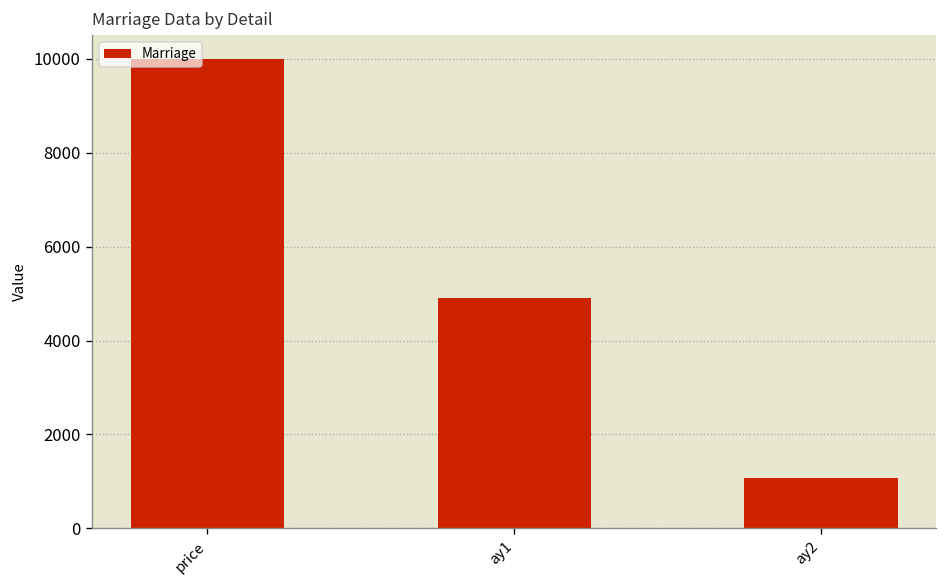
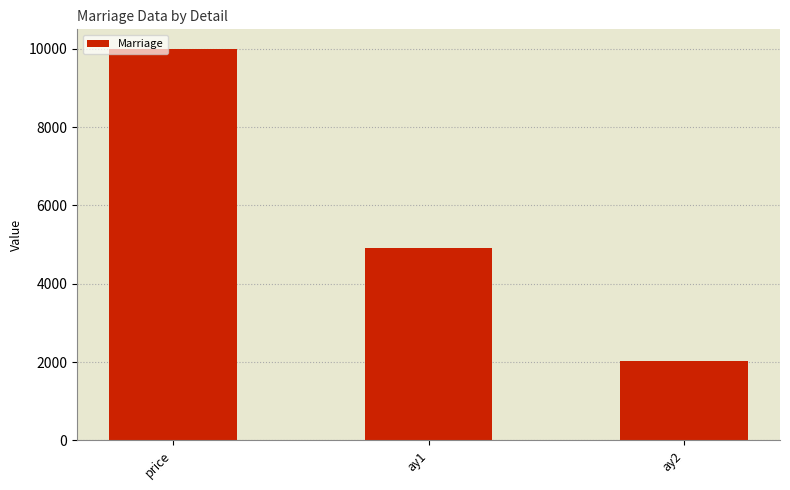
  {
    "price": 10000,
    "ay1": 4900,
-   "ay2": 1100
+   "ay2": 2000
  }
